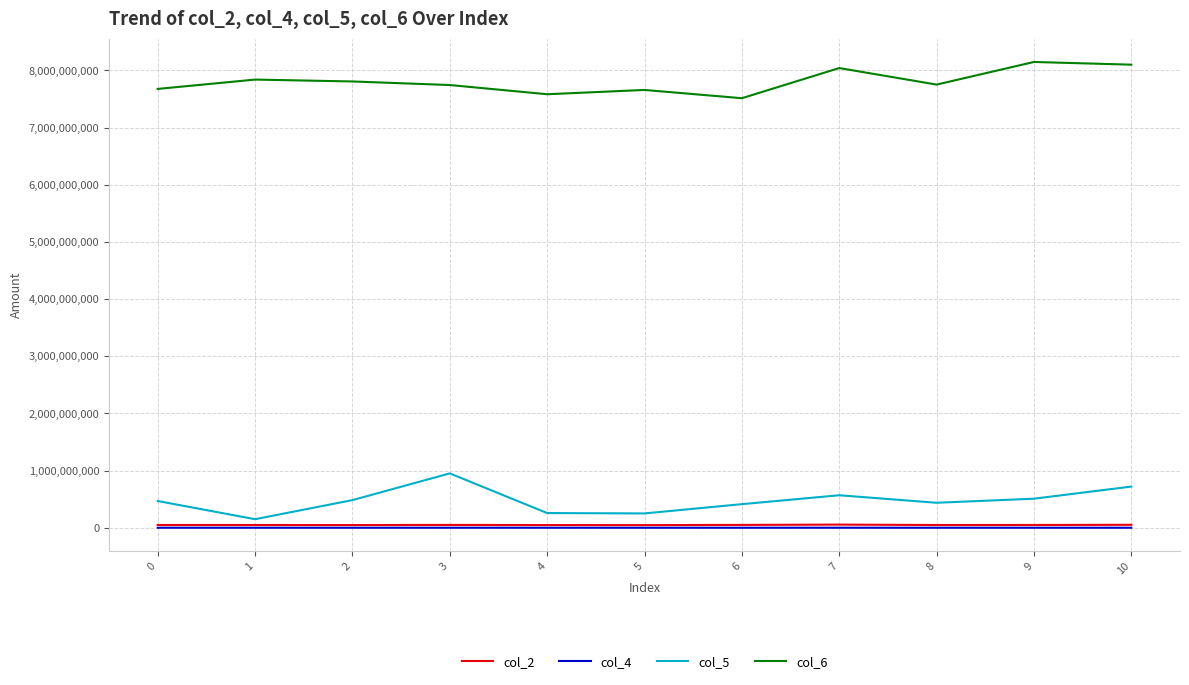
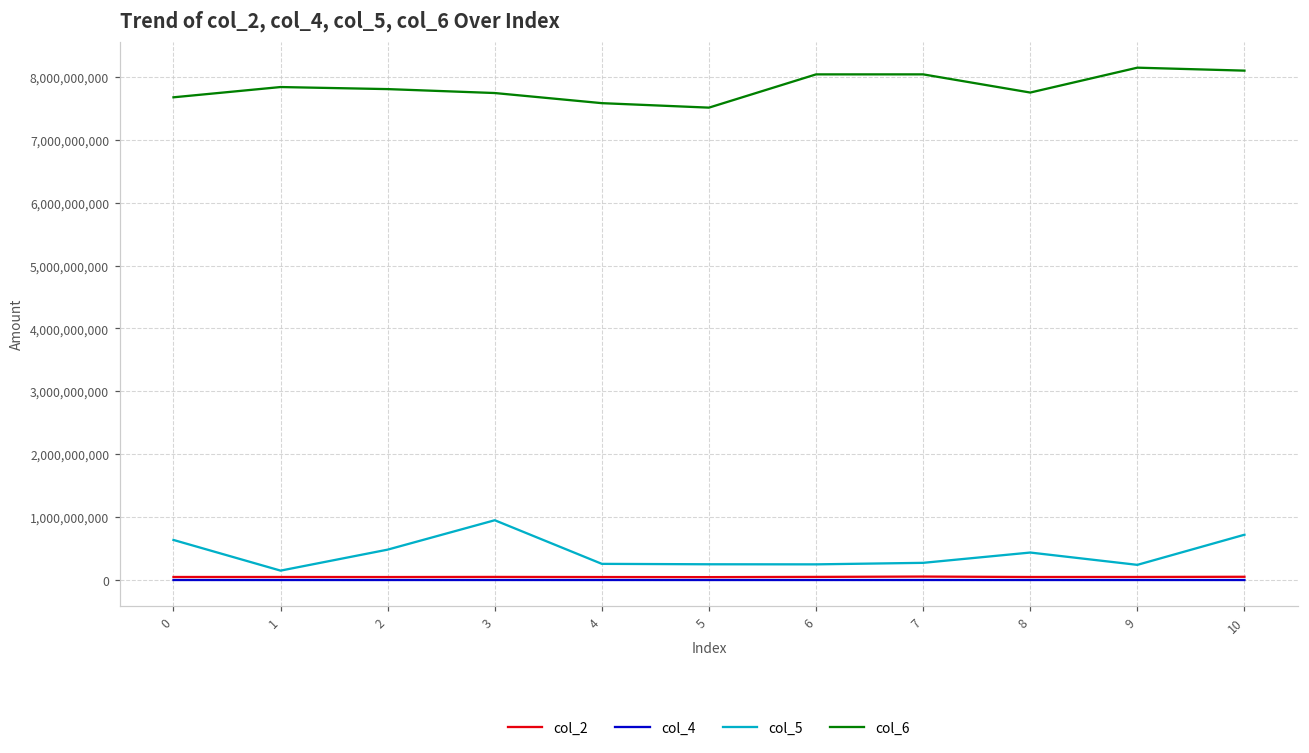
  {
    "col_2": {
      "0": "0",
      "1": "0",
      "2": "0",
      "3": "100,000,000",
      "4": "0",
      "5": "0",
      "6": "100,000,000",
      "7": "100,000,000",
      "8": "0",
      "9": "0",
      "10": "100,000,000"
    },
    "col_4": {
      "0": "0",
      "1": "0",
      "2": "0",
      "3": "0",
      "4": "0",
      "5": "0",
      "6": "0",
      "7": "0",
      "8": "0",
      "9": "0",
      "10": "0"
    },
    "col_5": {
-     "0": "500,000,000",
+     "0": "600,000,000",
      "1": "200,000,000",
      "2": "500,000,000",
      "3": "1,000,000,000",
      "4": "300,000,000",
      "5": "300,000,000",
-     "6": "400,000,000",
-     "7": "600,000,000",
+     "6": "300,000,000",
+     "7": "300,000,000",
      "8": "400,000,000",
-     "9": "500,000,000",
+     "9": "200,000,000",
      "10": "700,000,000"
    },
    "col_6": {
      "0": "7,700,000,000",
      "1": "7,800,000,000",
      "2": "7,800,000,000",
      "3": "7,700,000,000",
      "4": "7,600,000,000",
-     "5": "7,700,000,000",
-     "6": "7,500,000,000",
+     "5": "7,500,000,000",
+     "6": "8,000,000,000",
      "7": "8,000,000,000",
      "8": "7,800,000,000",
      "9": "8,100,000,000",
      "10": "8,100,000,000"
    }
  }
